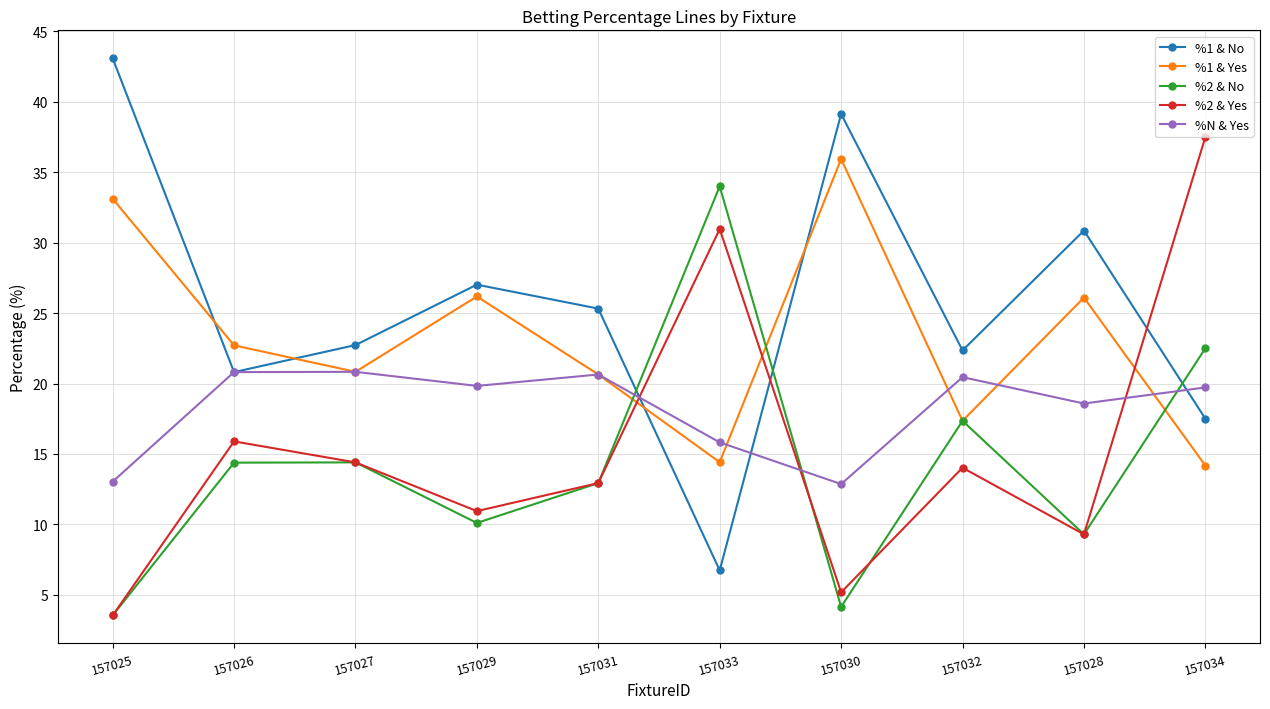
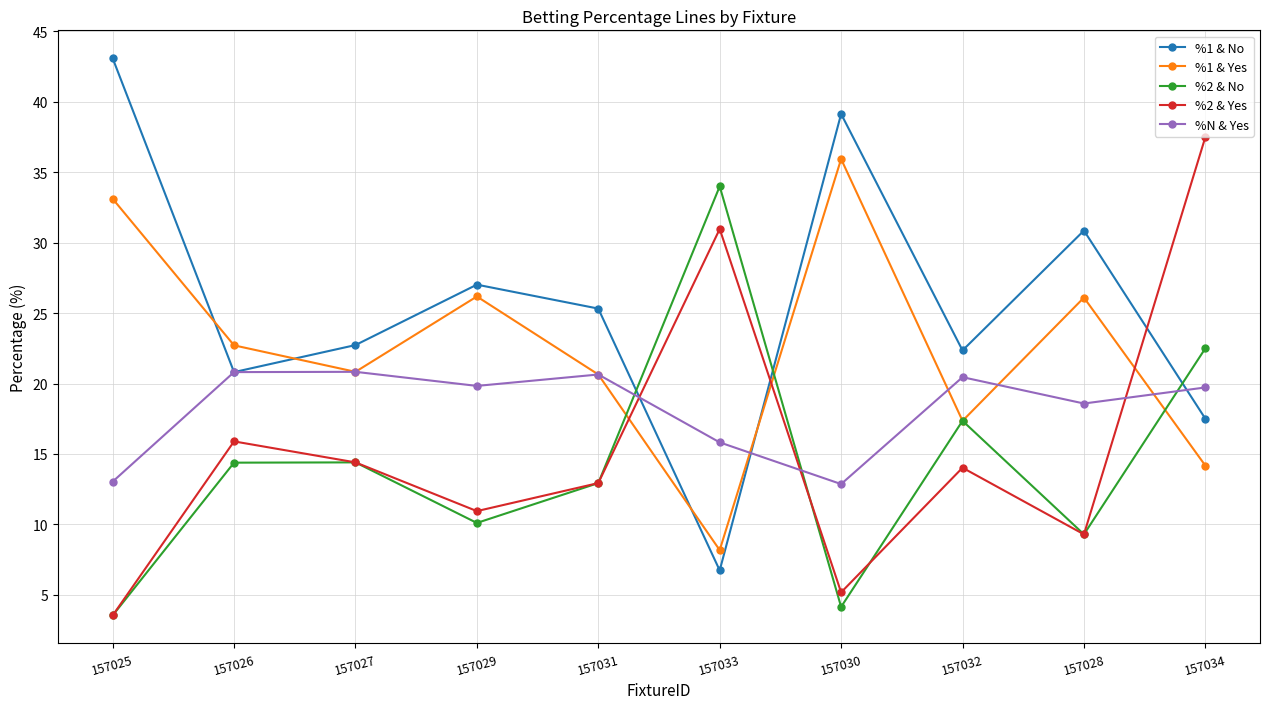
  {
    "%1 & No": {
      "157025": 43.1,
      "157027": 22.7,
      "157029": 27.0,
      "157031": 25.3,
      "157033": 6.7,
      "157030": 39.1,
      "157032": 22.4,
      "157028": 30.9,
      "157034": 17.5
    },
    "%1 & Yes": {
      "157025": 33.1,
      "157026": 22.7,
      "157029": 26.2,
-     "157033": 14.4,
+     "157033": 8.2,
      "157030": 35.9,
      "157028": 26.1,
      "157034": 14.2
    },
    "%2 & No": {
      "157026": 14.4,
      "157029": 10.1,
      "157033": 34.0,
      "157030": 4.1,
      "157034": 22.5
    },
    "%2 & Yes": {
      "157026": 15.9,
      "157029": 10.9,
      "157033": 31.0,
      "157030": 5.2,
      "157032": 14.0,
      "157034": 37.5
    },
    "%N & Yes": {
      "157025": 13.0,
      "157029": 19.8,
      "157033": 15.8,
      "157030": 12.9,
      "157032": 20.5,
      "157028": 18.6,
      "157034": 19.7
    }
  }
